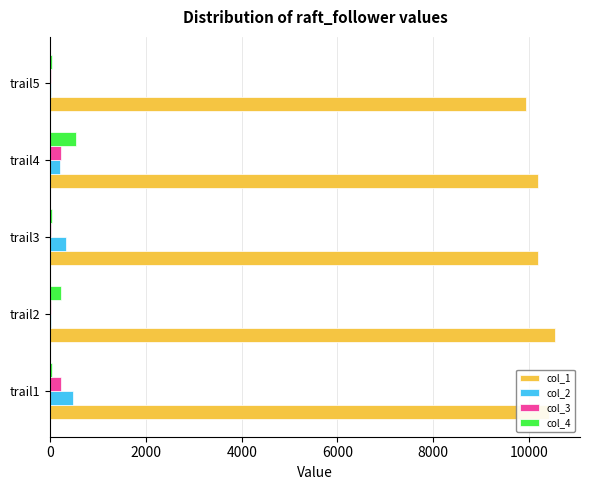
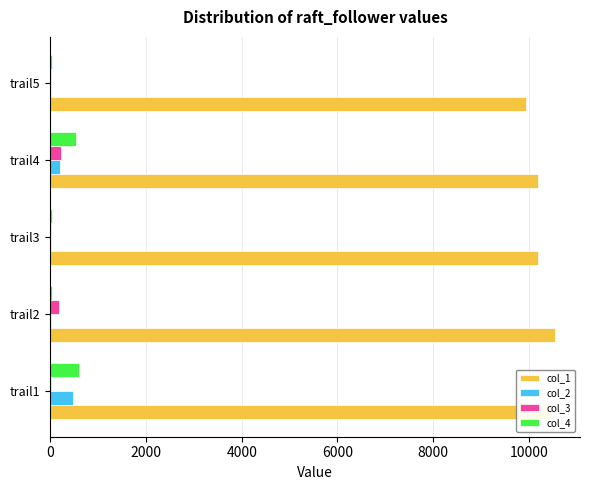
  {
    "col_1": {
      "trail5": 9900,
      "trail4": 10200,
      "trail3": 10200,
      "trail2": 10500
    },
    "col_2": {
      "trail4": 200,
-     "trail3": 300,
+     "trail3": 0,
      "trail1": 500
    },
    "col_3": {
      "trail4": 200,
-     "trail2": 0,
-     "trail1": 200
+     "trail2": 200,
+     "trail1": 0
    },
    "col_4": {
      "trail4": 500,
-     "trail2": 200,
-     "trail1": 0
+     "trail2": 0,
+     "trail1": 600
    }
  }
